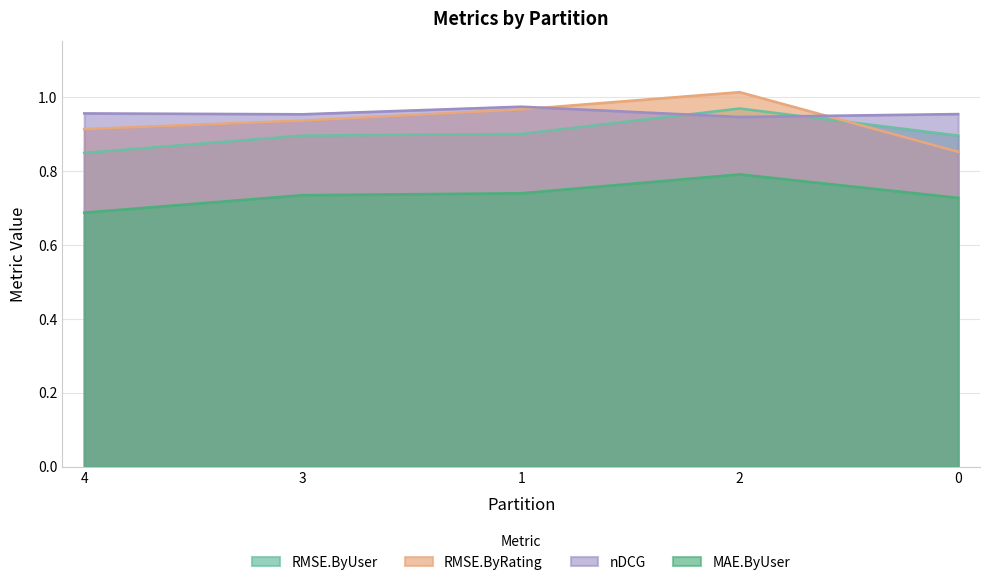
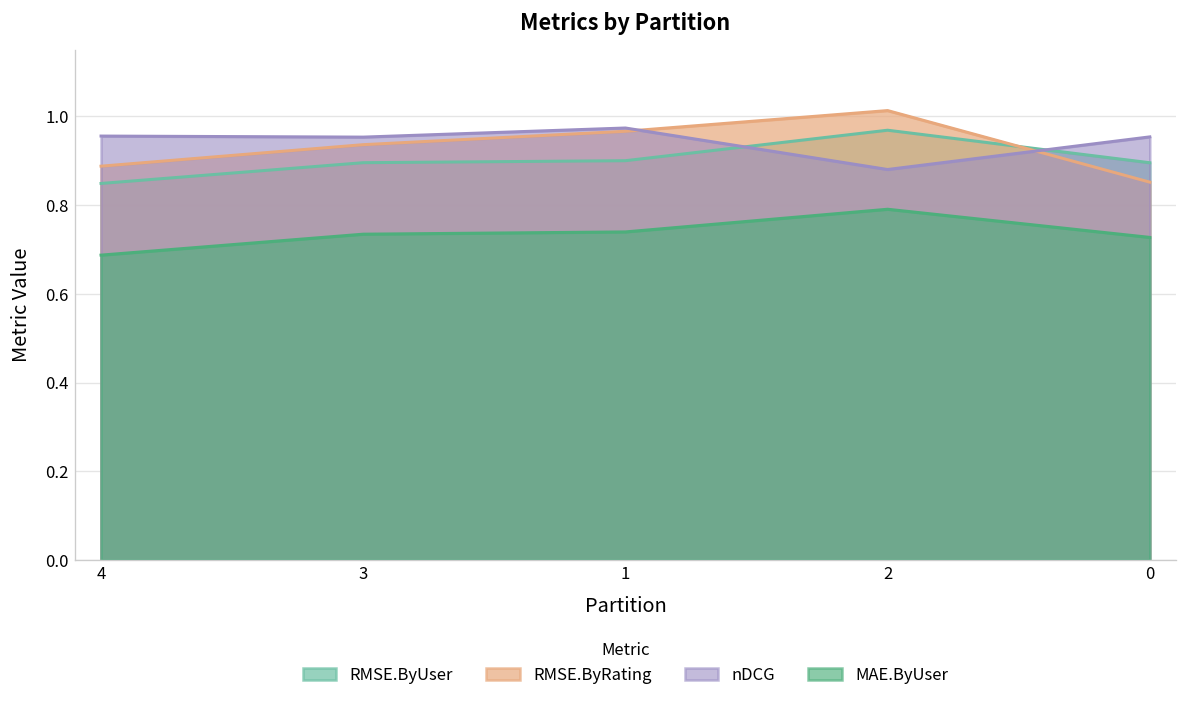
  {
    "RMSE.ByRating": {
-     "4": 0.91,
+     "4": 0.89,
      "3": 0.94,
      "1": 0.97,
      "2": 1.01,
      "0": 0.85
    },
    "nDCG": {
      "4": 0.96,
      "3": 0.95,
      "1": 0.97,
-     "2": 0.95,
+     "2": 0.88,
      "0": 0.95
    }
  }
